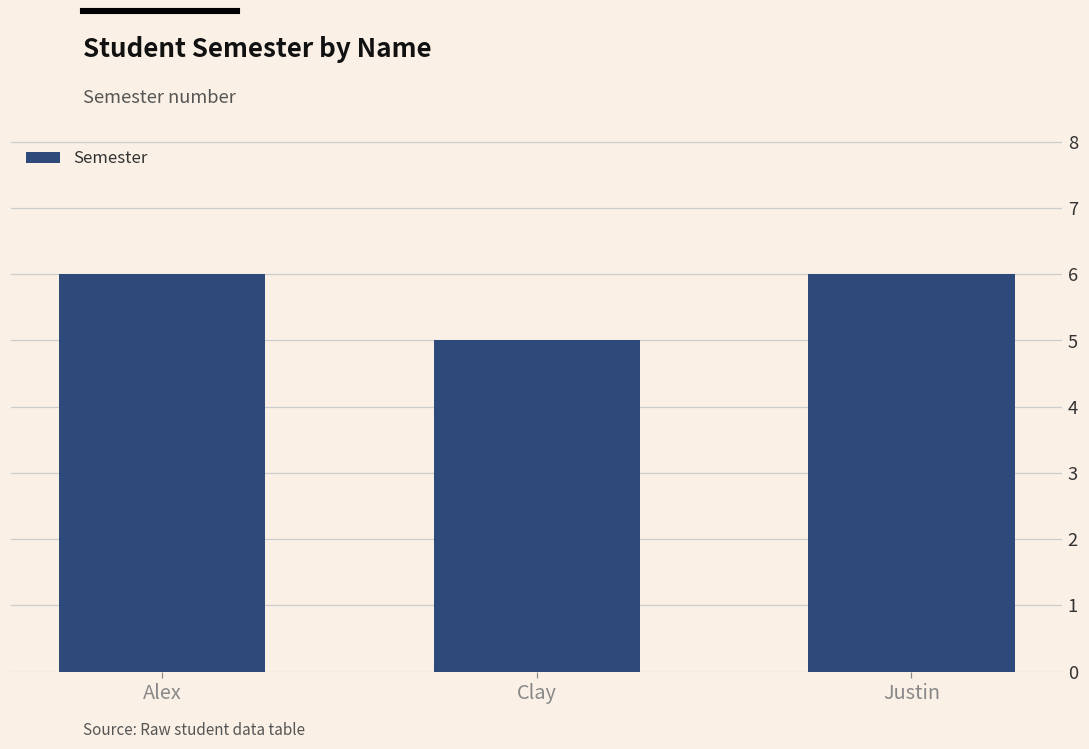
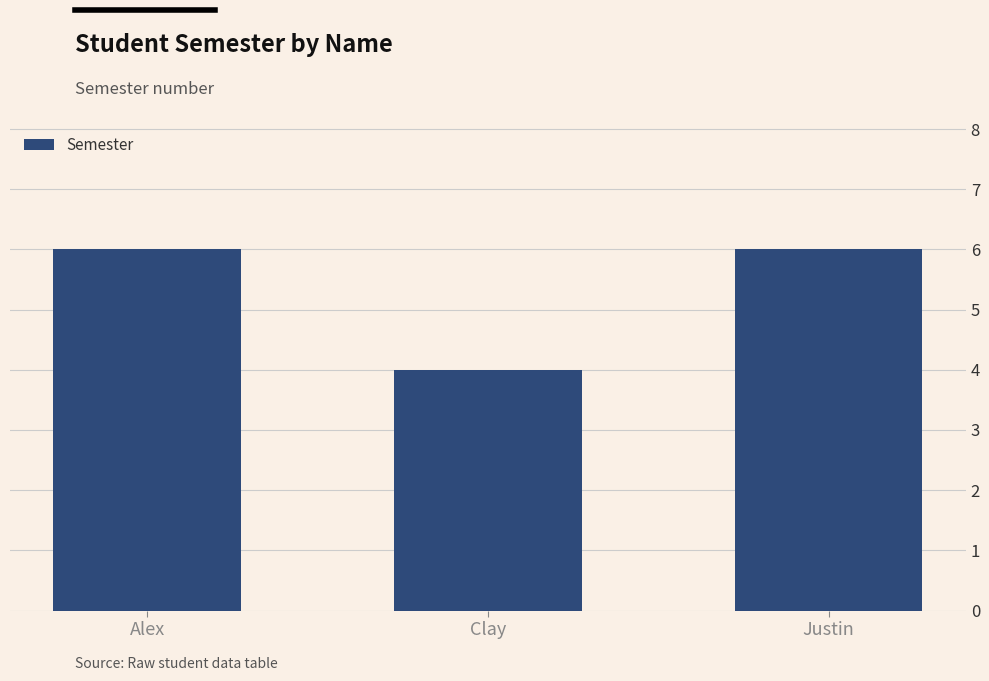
  {
    "Alex": 6,
-   "Clay": 5,
+   "Clay": 4,
    "Justin": 6
  }
